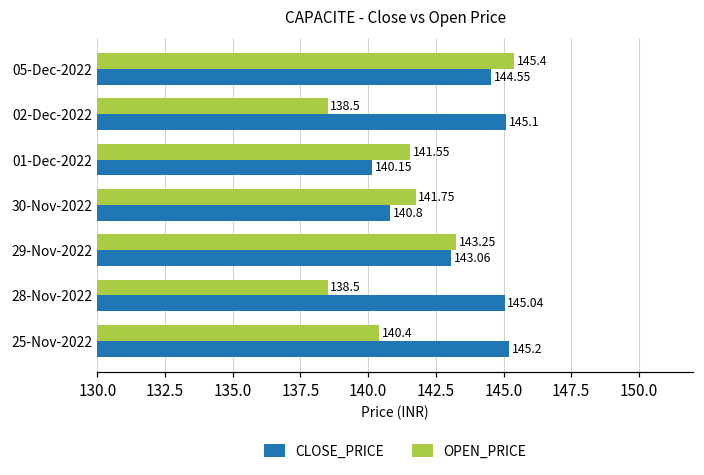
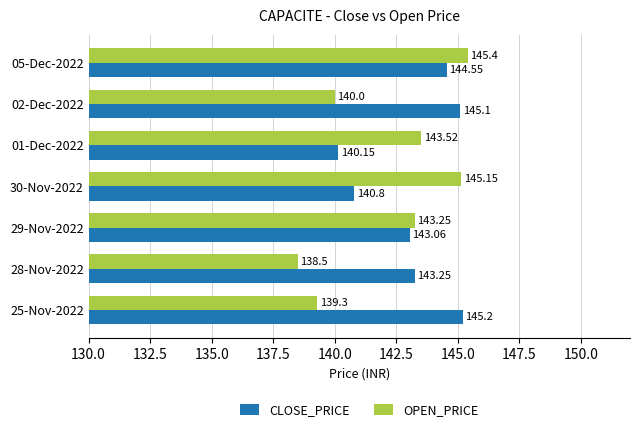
  {
    "CLOSE_PRICE": {
      "05-Dec-2022": 144.55,
      "02-Dec-2022": 145.1,
      "01-Dec-2022": 140.15,
      "30-Nov-2022": 140.8,
      "29-Nov-2022": 143.06,
-     "28-Nov-2022": 145.04,
+     "28-Nov-2022": 143.25,
      "25-Nov-2022": 145.2
    },
    "OPEN_PRICE": {
      "05-Dec-2022": 145.4,
-     "02-Dec-2022": 138.5,
-     "01-Dec-2022": 141.55,
-     "30-Nov-2022": 141.75,
+     "02-Dec-2022": 140.0,
+     "01-Dec-2022": 143.52,
+     "30-Nov-2022": 145.15,
      "29-Nov-2022": 143.25,
      "28-Nov-2022": 138.5,
-     "25-Nov-2022": 140.4
+     "25-Nov-2022": 139.3
    }
  }
